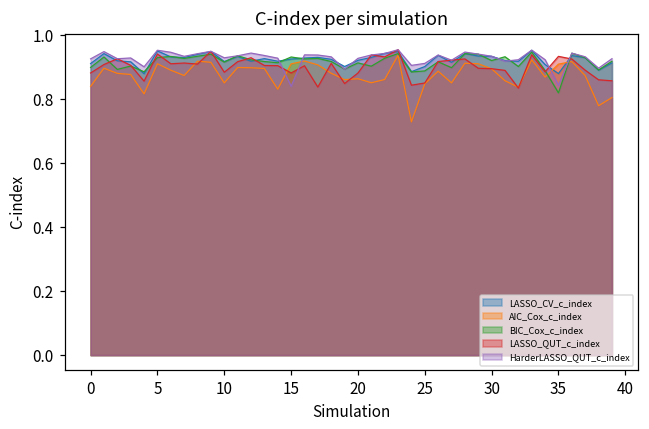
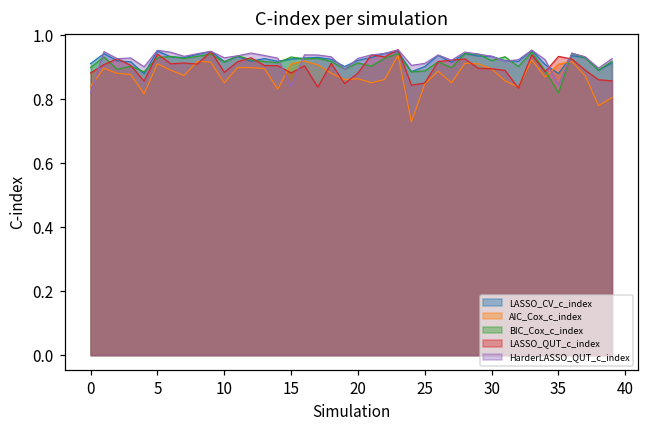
  {
    "LASSO_CV_c_index": {
      "0": 0.91,
      "25": 0.90,
      "35": 0.88
    },
    "BIC_Cox_c_index": {
      "0": 0.90,
      "5": 0.93,
      "25": 0.89,
      "30": 0.92,
      "35": 0.82
    },
    "HarderLASSO_QUT_c_index": {
-     "0": 0.93,
+     "0": 0.82,
      "10": 0.93,
      "15": 0.84,
      "25": 0.91,
      "35": 0.84
    }
  }
